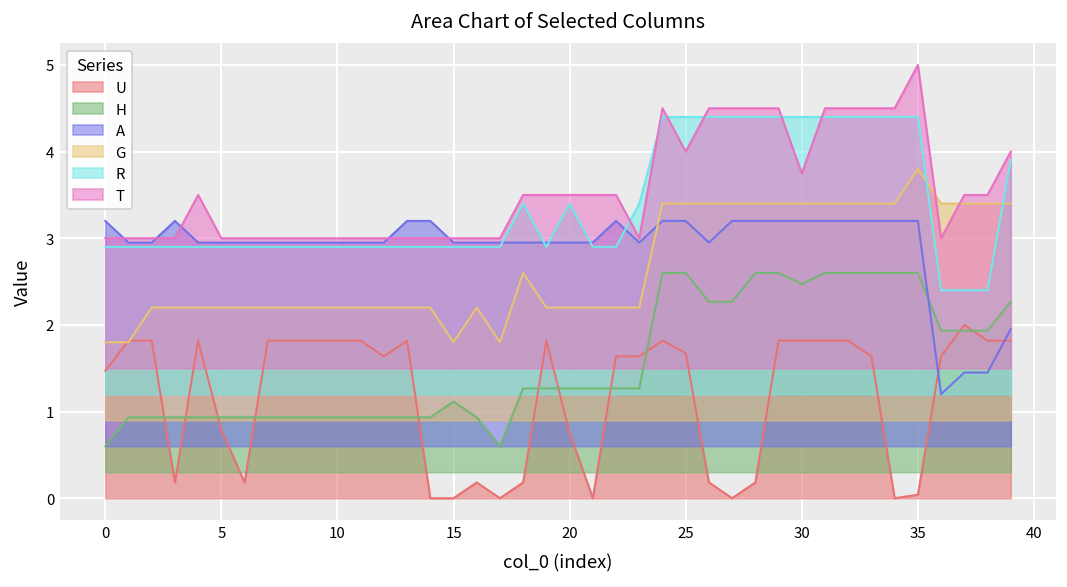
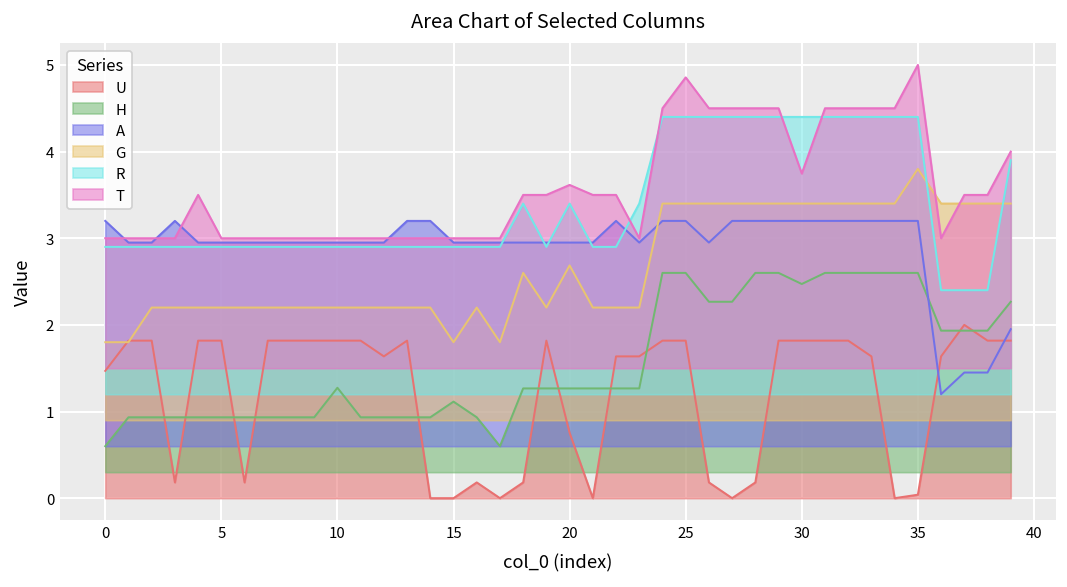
  {
    "U": {
      "0": 1.5,
-     "5": 0.8,
+     "5": 1.8,
      "10": 1.8,
      "15": 0.0,
      "20": 0.8,
-     "25": 1.7,
+     "25": 1.8,
      "30": 1.8,
      "35": 0.0
    },
    "H": {
      "0": 0.6,
      "5": 0.9,
-     "10": 0.9,
+     "10": 1.3,
      "15": 1.1,
      "20": 1.3,
      "25": 2.6,
      "30": 2.5,
      "35": 2.6
    },
    "A": {
      "5": 2.9,
      "10": 2.9,
      "15": 2.9,
      "20": 2.9,
      "25": 3.2,
      "30": 3.2,
      "35": 3.2
    },
    "G": {
      "0": 1.8,
      "5": 2.2,
      "10": 2.2,
      "15": 1.8,
-     "20": 2.2,
+     "20": 2.7,
      "25": 3.4,
      "30": 3.4,
      "35": 3.8
    },
    "R": {
      "0": 2.9,
      "5": 2.9,
      "10": 2.9,
      "15": 2.9,
      "20": 3.4,
      "25": 4.4,
      "30": 4.4,
      "35": 4.4
    },
    "T": {
      "0": 3.0,
      "5": 3.0,
      "10": 3.0,
      "15": 3.0,
-     "20": 3.5,
-     "25": 4.0,
+     "20": 3.6,
+     "25": 4.9,
      "30": 3.7,
      "35": 5.0
    }
  }
